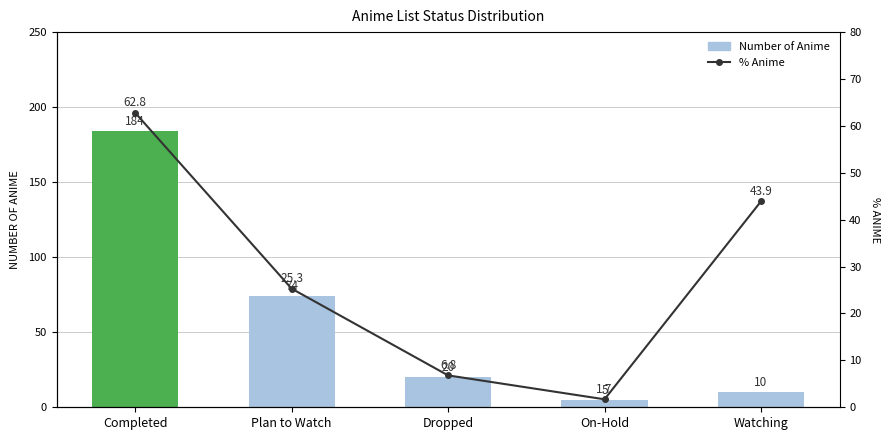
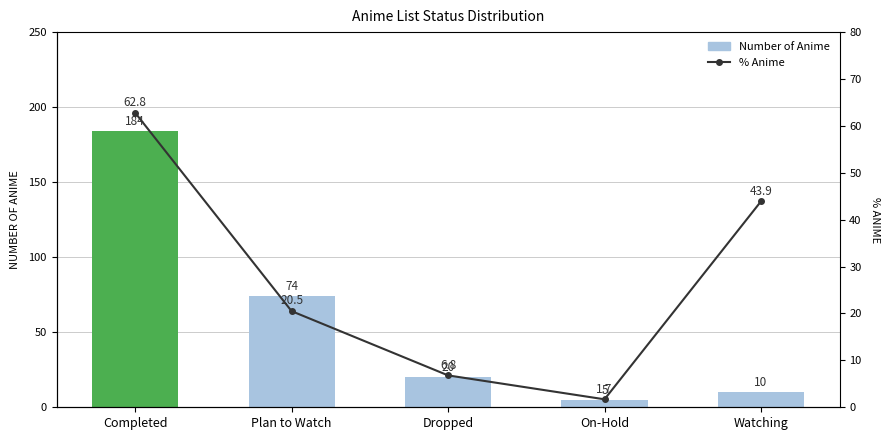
  {
    "% Anime": {
      "Completed": 62.8,
-     "Plan to Watch": 25.3,
+     "Plan to Watch": 20.5,
      "Watching": 43.9
    }
  }
